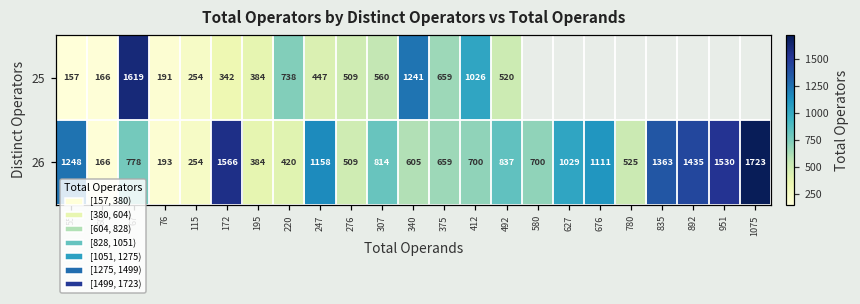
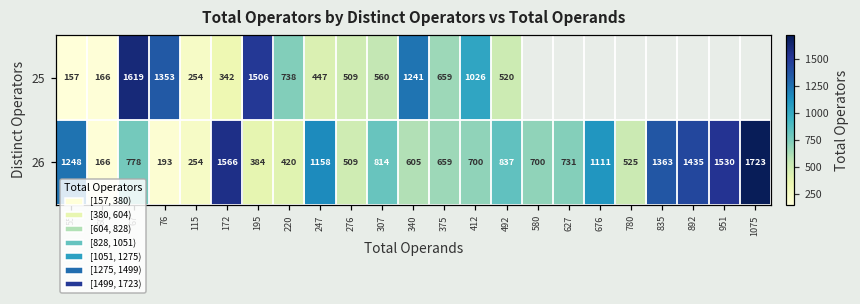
  {
    "25": {
      "55": 157,
      "60": 166,
      "67": 1619,
-     "76": 191,
+     "76": 1353,
      "115": 254,
      "172": 342,
-     "195": 384,
+     "195": 1506,
      "220": 738,
      "247": 447,
      "276": 509,
      "307": 560,
      "340": 1241,
      "375": 659,
      "412": 1026,
      "492": 520
    },
    "26": {
      "55": 1248,
      "60": 166,
      "67": 778,
      "76": 193,
      "115": 254,
      "172": 1566,
      "195": 384,
      "220": 420,
      "247": 1158,
      "276": 509,
      "307": 814,
      "340": 605,
      "375": 659,
      "412": 700,
      "492": 837,
      "580": 700,
-     "627": 1029,
+     "627": 731,
      "676": 1111,
      "780": 525,
      "835": 1363,
      "892": 1435,
      "951": 1530,
      "1075": 1723
    }
  }
